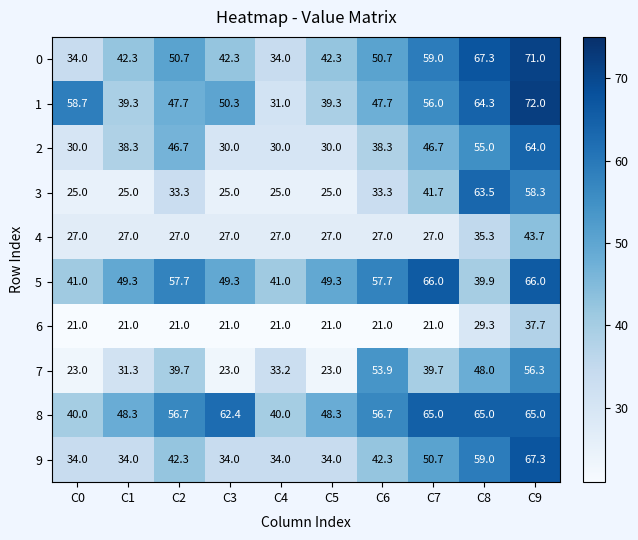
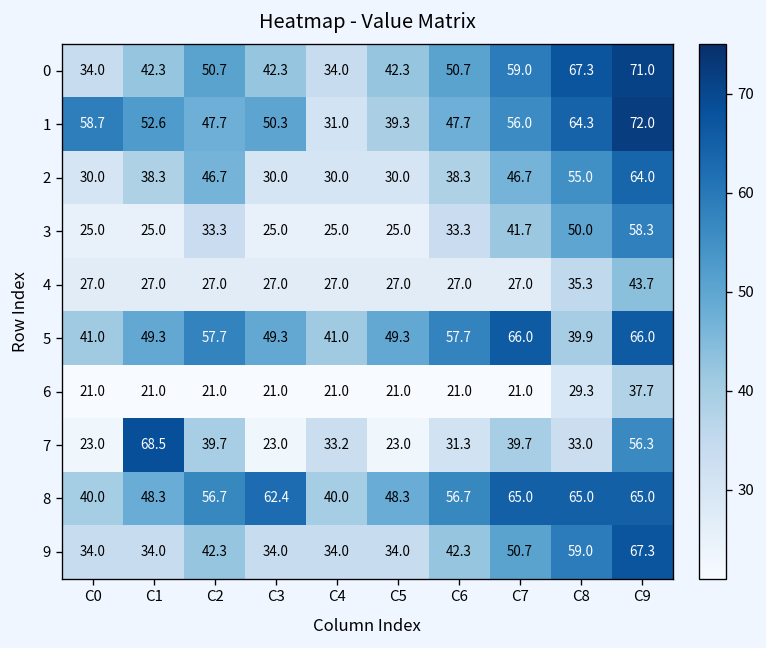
  {
    "0": {
      "C0": 34.0,
      "C1": 42.3,
      "C2": 50.7,
      "C3": 42.3,
      "C4": 34.0,
      "C5": 42.3,
      "C6": 50.7,
      "C7": 59.0,
      "C8": 67.3,
      "C9": 71.0
    },
    "1": {
      "C0": 58.7,
-     "C1": 39.3,
+     "C1": 52.6,
      "C2": 47.7,
      "C3": 50.3,
      "C4": 31.0,
      "C5": 39.3,
      "C6": 47.7,
      "C7": 56.0,
      "C8": 64.3,
      "C9": 72.0
    },
    "2": {
      "C0": 30.0,
      "C1": 38.3,
      "C2": 46.7,
      "C3": 30.0,
      "C4": 30.0,
      "C5": 30.0,
      "C6": 38.3,
      "C7": 46.7,
      "C8": 55.0,
      "C9": 64.0
    },
    "3": {
      "C0": 25.0,
      "C1": 25.0,
      "C2": 33.3,
      "C3": 25.0,
      "C4": 25.0,
      "C5": 25.0,
      "C6": 33.3,
      "C7": 41.7,
-     "C8": 63.5,
+     "C8": 50.0,
      "C9": 58.3
    },
    "4": {
      "C0": 27.0,
      "C1": 27.0,
      "C2": 27.0,
      "C3": 27.0,
      "C4": 27.0,
      "C5": 27.0,
      "C6": 27.0,
      "C7": 27.0,
      "C8": 35.3,
      "C9": 43.7
    },
    "5": {
      "C0": 41.0,
      "C1": 49.3,
      "C2": 57.7,
      "C3": 49.3,
      "C4": 41.0,
      "C5": 49.3,
      "C6": 57.7,
      "C7": 66.0,
      "C8": 39.9,
      "C9": 66.0
    },
    "6": {
      "C0": 21.0,
      "C1": 21.0,
      "C2": 21.0,
      "C3": 21.0,
      "C4": 21.0,
      "C5": 21.0,
      "C6": 21.0,
      "C7": 21.0,
      "C8": 29.3,
      "C9": 37.7
    },
    "7": {
      "C0": 23.0,
-     "C1": 31.3,
+     "C1": 68.5,
      "C2": 39.7,
      "C3": 23.0,
      "C4": 33.2,
      "C5": 23.0,
-     "C6": 53.9,
+     "C6": 31.3,
      "C7": 39.7,
-     "C8": 48.0,
+     "C8": 33.0,
      "C9": 56.3
    },
    "8": {
      "C0": 40.0,
      "C1": 48.3,
      "C2": 56.7,
      "C3": 62.4,
      "C4": 40.0,
      "C5": 48.3,
      "C6": 56.7,
      "C7": 65.0,
      "C8": 65.0,
      "C9": 65.0
    },
    "9": {
      "C0": 34.0,
      "C1": 34.0,
      "C2": 42.3,
      "C3": 34.0,
      "C4": 34.0,
      "C5": 34.0,
      "C6": 42.3,
      "C7": 50.7,
      "C8": 59.0,
      "C9": 67.3
    }
  }
